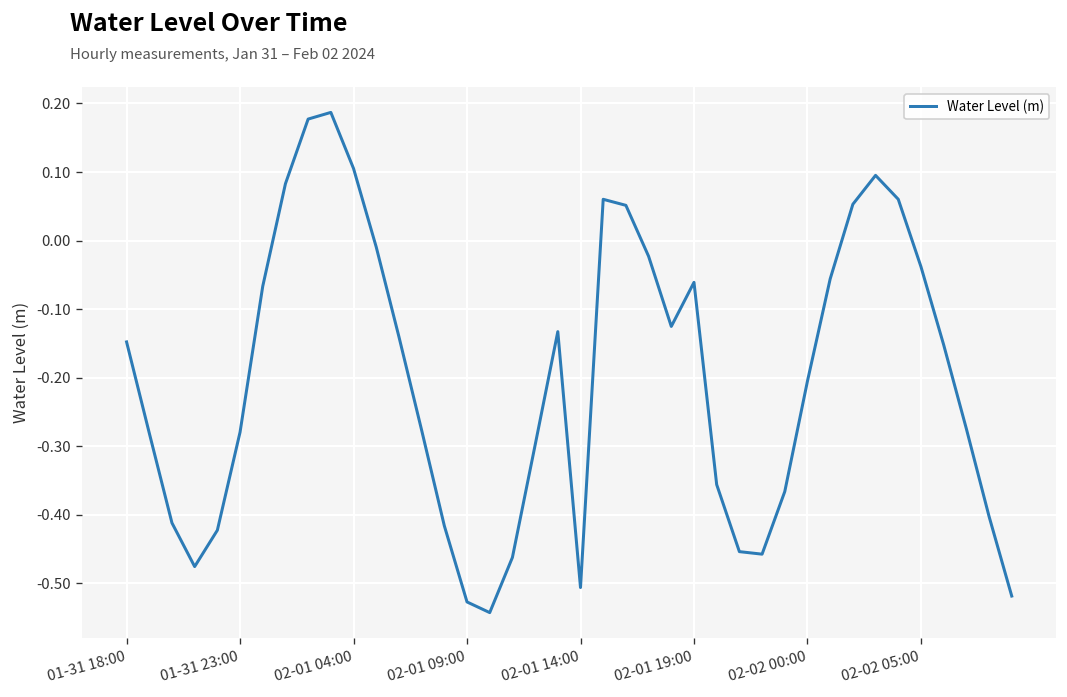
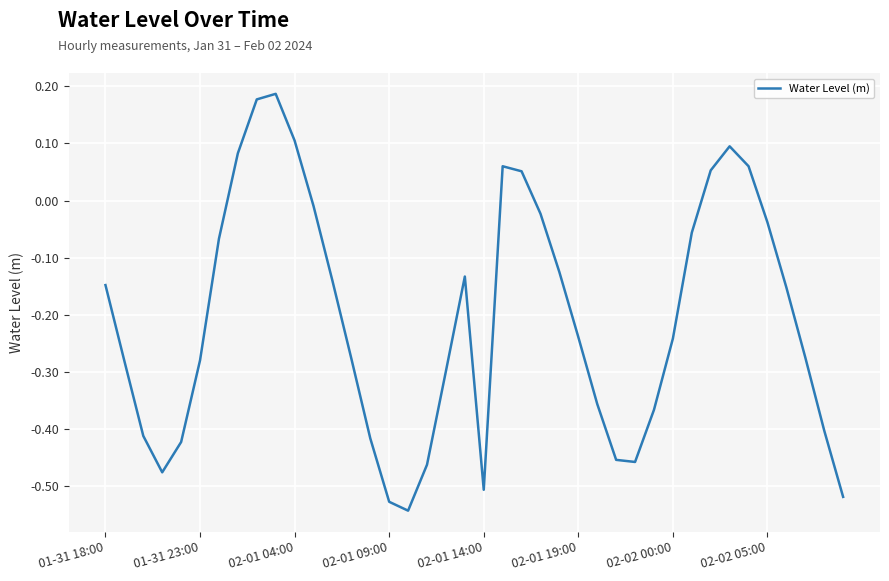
  {
    "01-31 18:00": -0.15,
    "01-31 23:00": -0.28,
    "02-01 04:00": 0.11,
    "02-01 09:00": -0.53,
    "02-01 14:00": -0.51,
-   "02-01 19:00": -0.06,
-   "02-02 00:00": -0.21,
+   "02-01 19:00": -0.24,
+   "02-02 00:00": -0.24,
    "02-02 05:00": -0.04
  }
